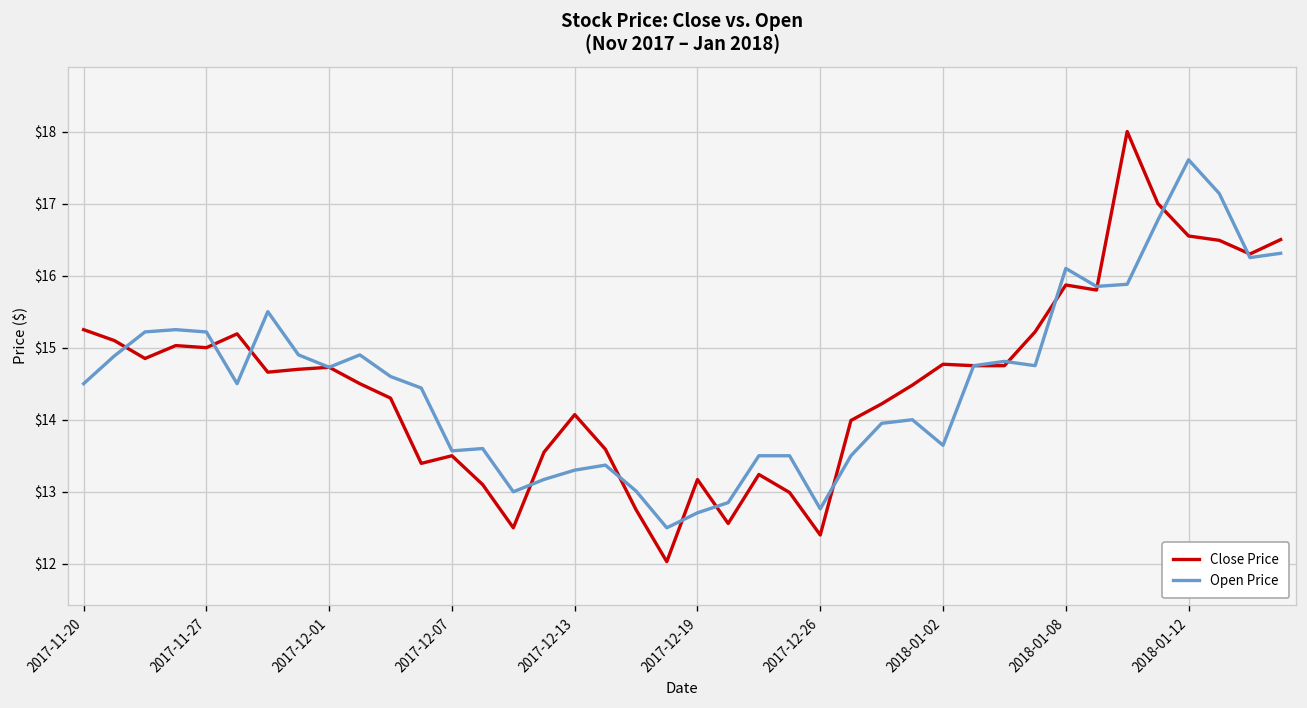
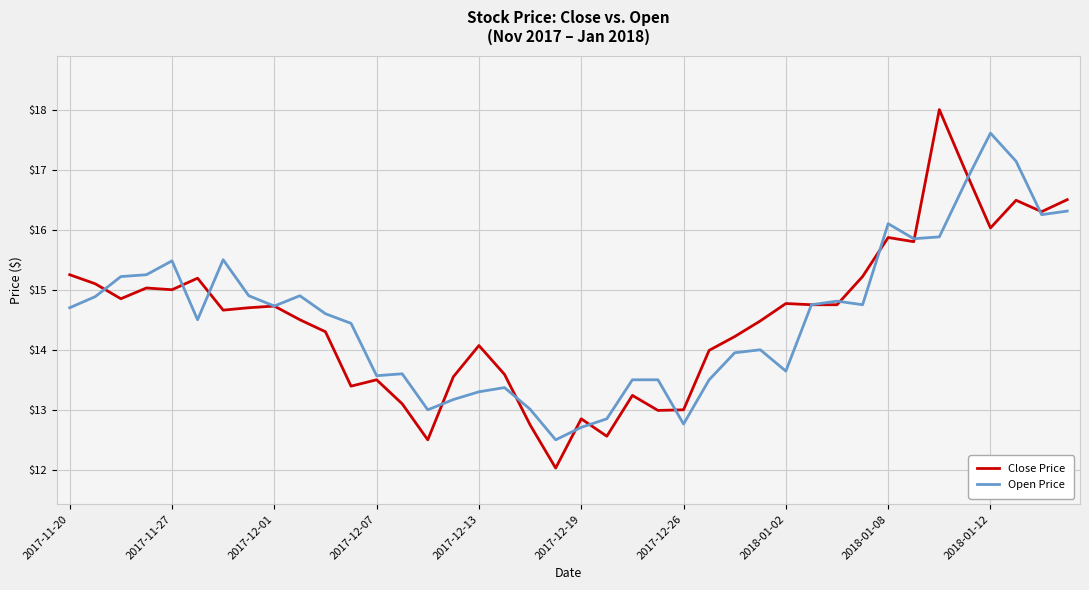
  {
    "Close Price": {
      "2017-11-20": "$15.3",
      "2017-11-27": "$15.0",
      "2017-12-07": "$13.5",
      "2017-12-13": "$14.1",
-     "2017-12-19": "$13.2",
-     "2017-12-26": "$12.4",
+     "2017-12-19": "$12.9",
+     "2017-12-26": "$13.0",
      "2018-01-02": "$14.8",
      "2018-01-08": "$15.9",
-     "2018-01-12": "$16.5"
+     "2018-01-12": "$16.0"
    },
    "Open Price": {
-     "2017-11-20": "$14.5",
-     "2017-11-27": "$15.2",
+     "2017-11-20": "$14.7",
+     "2017-11-27": "$15.5",
      "2017-12-07": "$13.6",
      "2017-12-13": "$13.3",
      "2017-12-19": "$12.7",
      "2017-12-26": "$12.8",
      "2018-01-02": "$13.6",
      "2018-01-08": "$16.1",
      "2018-01-12": "$17.6"
    }
  }
